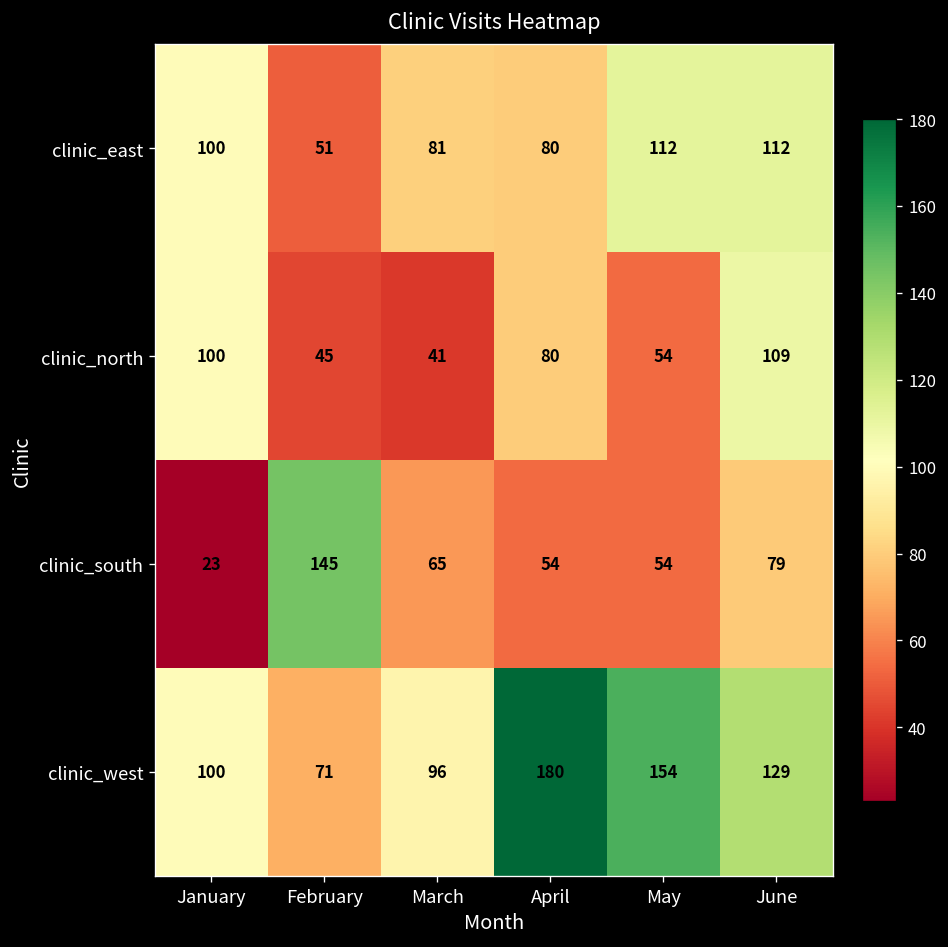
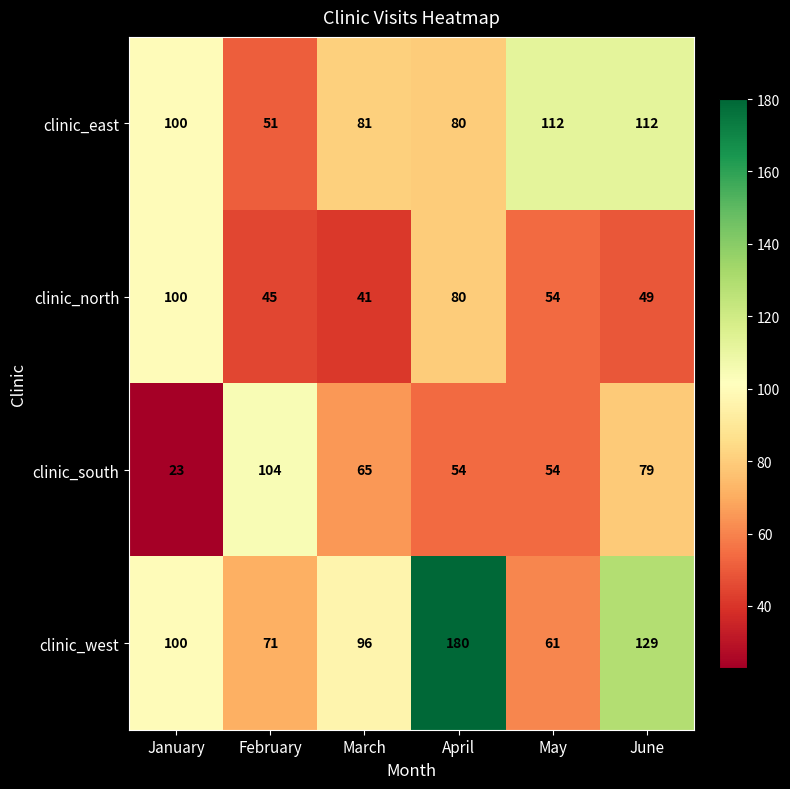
  {
    "clinic_east": {
      "January": 100,
      "February": 51,
      "March": 81,
      "April": 80,
      "May": 112,
      "June": 112
    },
    "clinic_north": {
      "January": 100,
      "February": 45,
      "March": 41,
      "April": 80,
      "May": 54,
-     "June": 109
+     "June": 49
    },
    "clinic_south": {
      "January": 23,
-     "February": 145,
+     "February": 104,
      "March": 65,
      "April": 54,
      "May": 54,
      "June": 79
    },
    "clinic_west": {
      "January": 100,
      "February": 71,
      "March": 96,
      "April": 180,
-     "May": 154,
+     "May": 61,
      "June": 129
    }
  }
